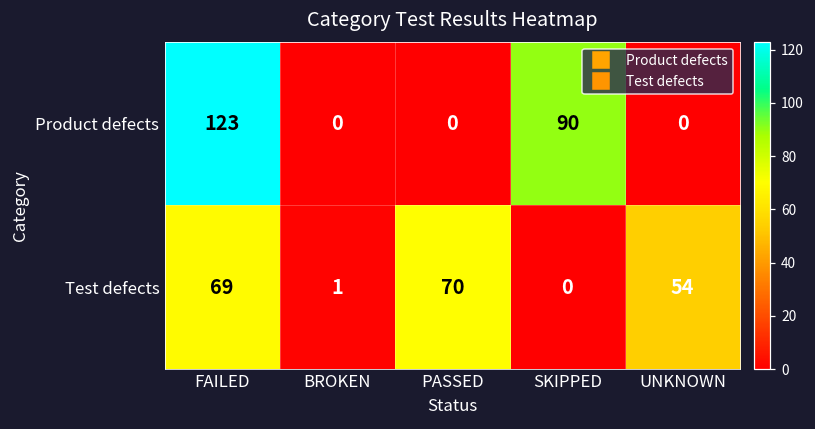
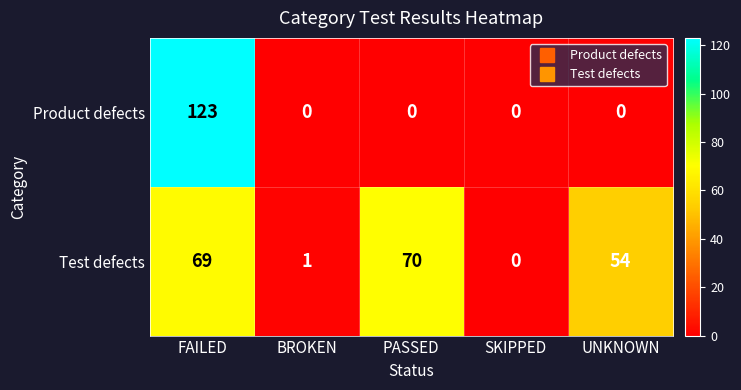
  {
    "Product defects": {
      "FAILED": 123,
      "BROKEN": 0,
      "PASSED": 0,
-     "SKIPPED": 90,
+     "SKIPPED": 0,
      "UNKNOWN": 0
    },
    "Test defects": {
      "FAILED": 69,
      "BROKEN": 1,
      "PASSED": 70,
      "SKIPPED": 0,
      "UNKNOWN": 54
    }
  }
